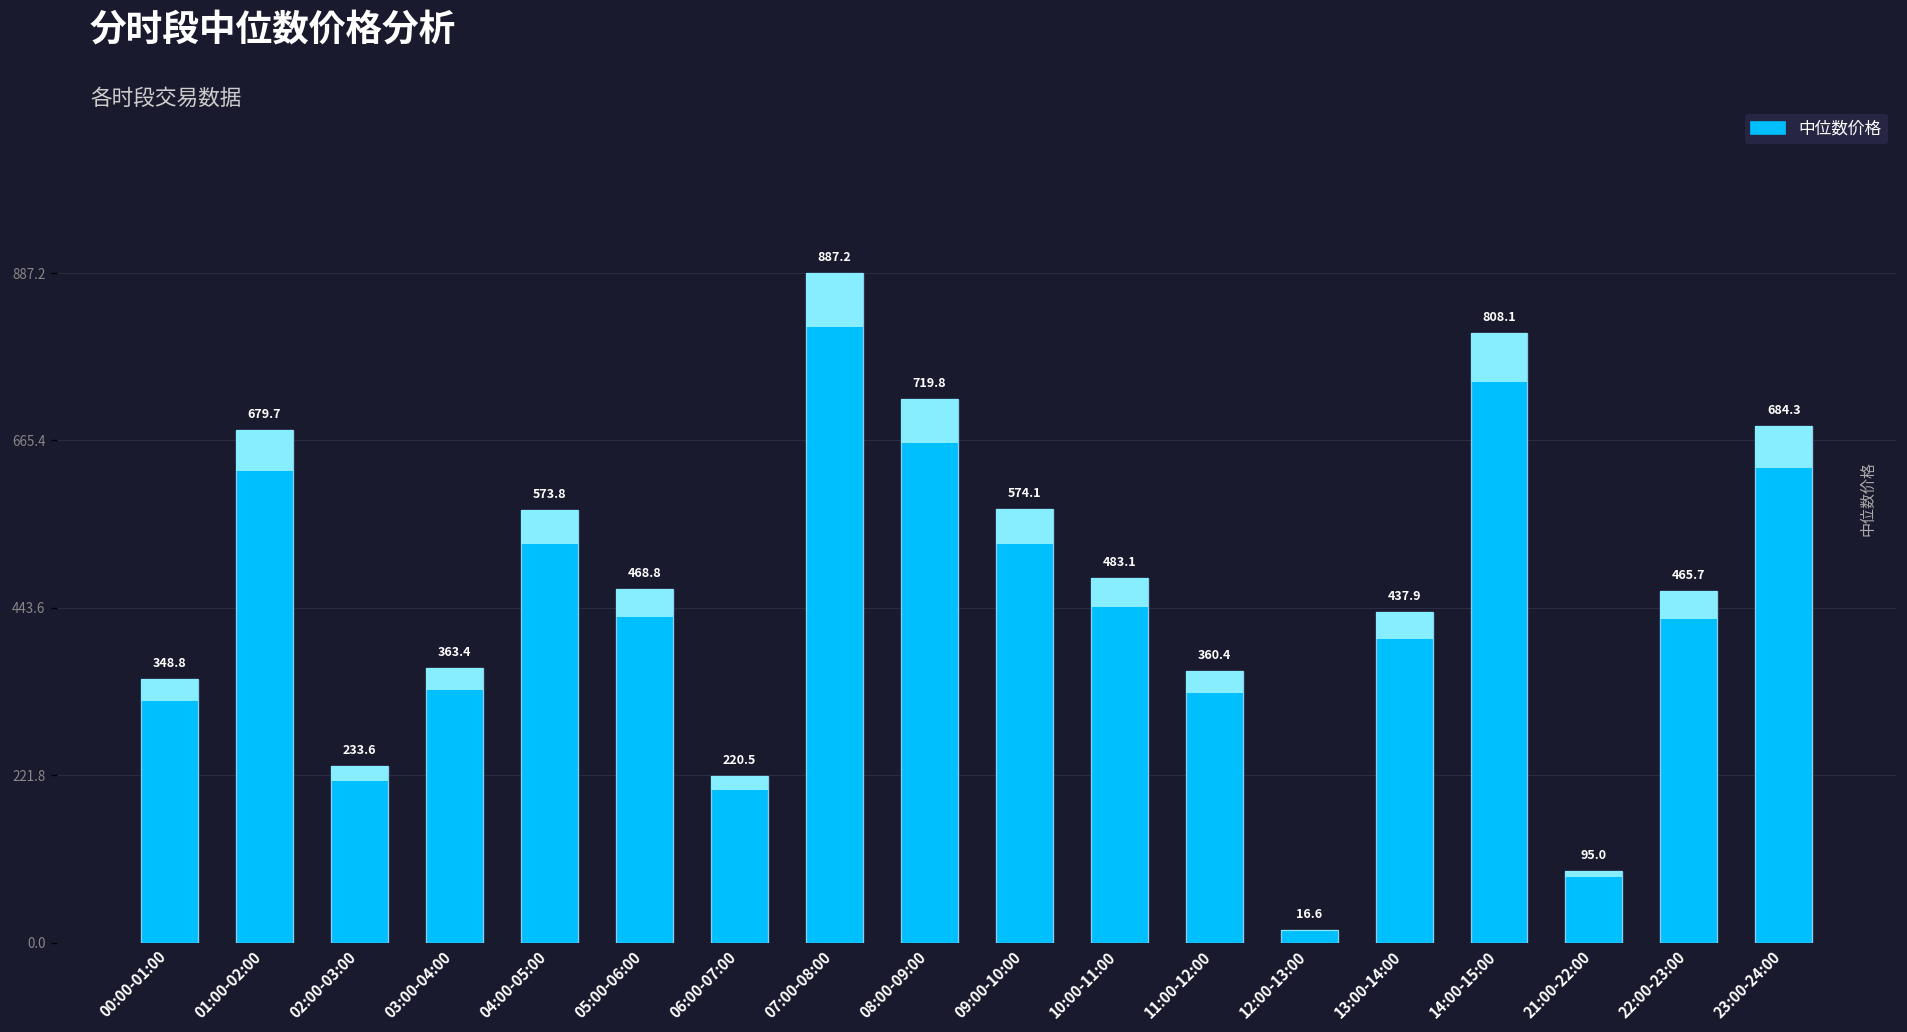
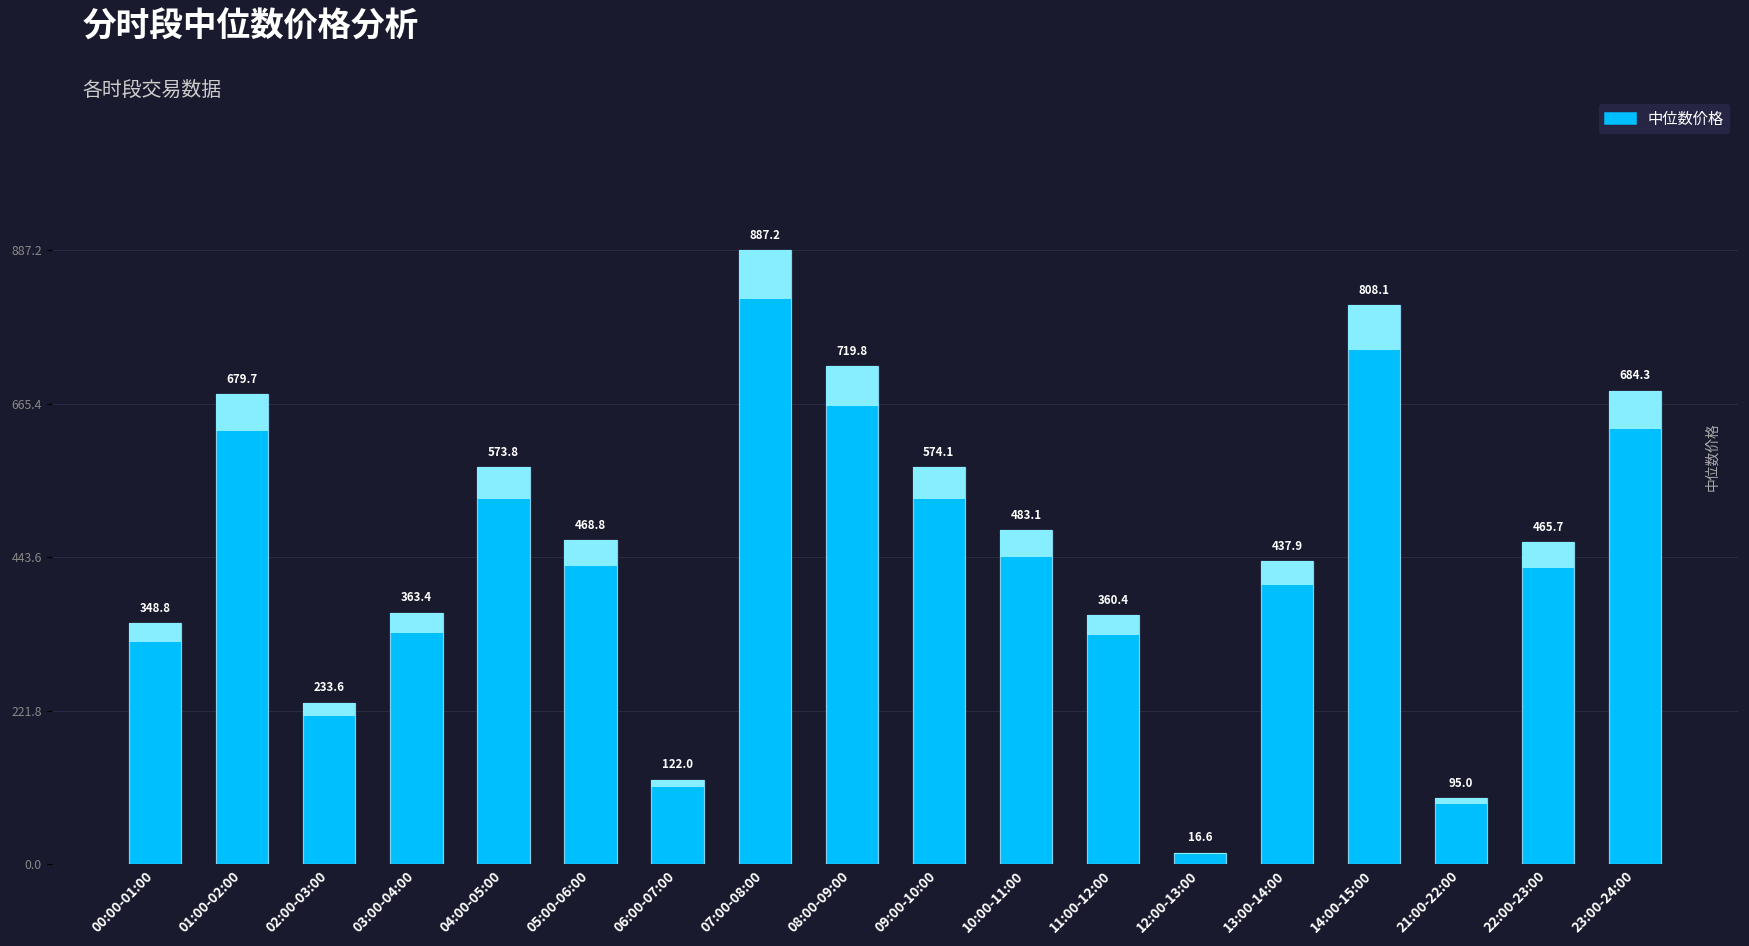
  {
    "中位数价格": {
      "00:00-01:00": 348.8,
      "01:00-02:00": 679.7,
      "02:00-03:00": 233.6,
      "03:00-04:00": 363.4,
      "04:00-05:00": 573.8,
      "05:00-06:00": 468.8,
-     "06:00-07:00": 220.5,
+     "06:00-07:00": 122.0,
      "07:00-08:00": 887.2,
      "08:00-09:00": 719.8,
      "09:00-10:00": 574.1,
      "10:00-11:00": 483.1,
      "11:00-12:00": 360.4,
      "12:00-13:00": 16.6,
      "13:00-14:00": 437.9,
      "14:00-15:00": 808.1,
      "21:00-22:00": 95.0,
      "22:00-23:00": 465.7,
      "23:00-24:00": 684.3
    }
  }
